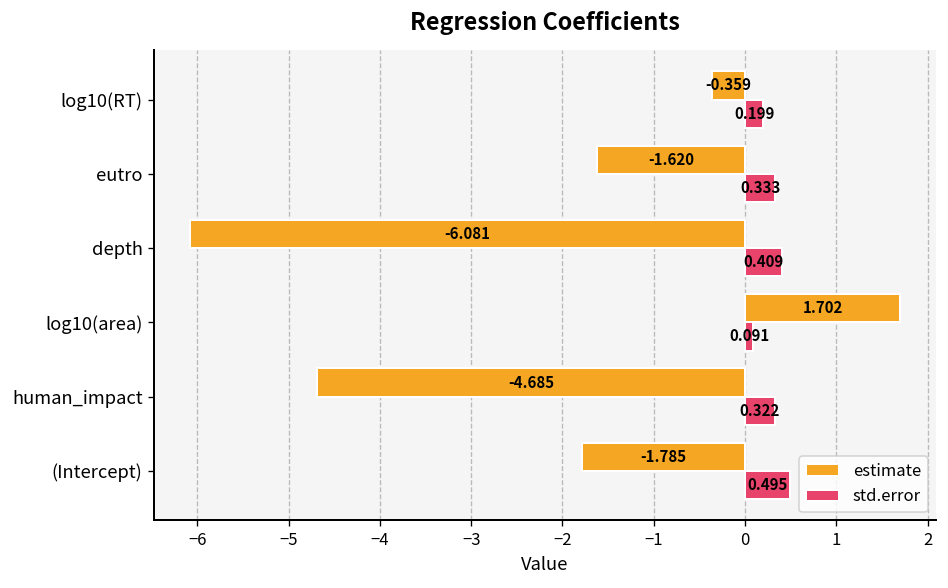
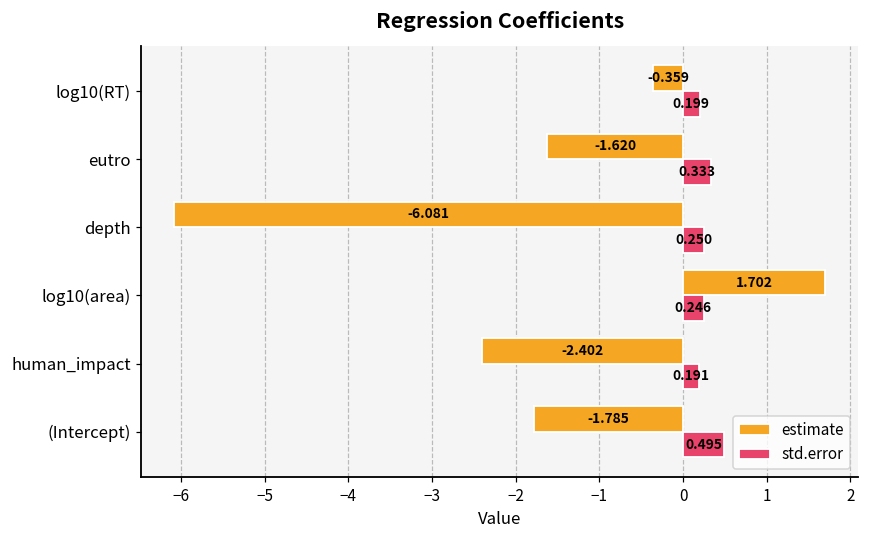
  {
    "estimate": {
      "log10(RT)": -0.359,
      "eutro": -1.620,
      "depth": -6.081,
      "log10(area)": 1.702,
-     "human_impact": -4.685,
+     "human_impact": -2.402,
      "(Intercept)": -1.785
    },
    "std.error": {
      "log10(RT)": 0.199,
      "eutro": 0.333,
-     "depth": 0.409,
-     "log10(area)": 0.091,
-     "human_impact": 0.322,
+     "depth": 0.250,
+     "log10(area)": 0.246,
+     "human_impact": 0.191,
      "(Intercept)": 0.495
    }
  }
